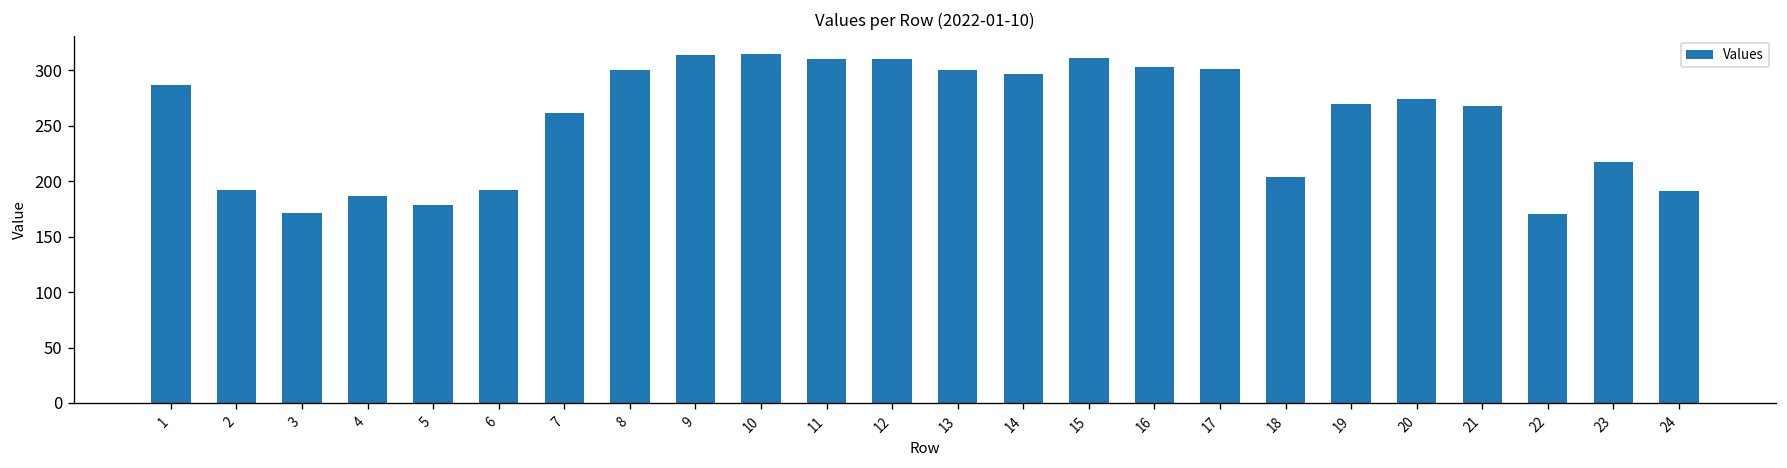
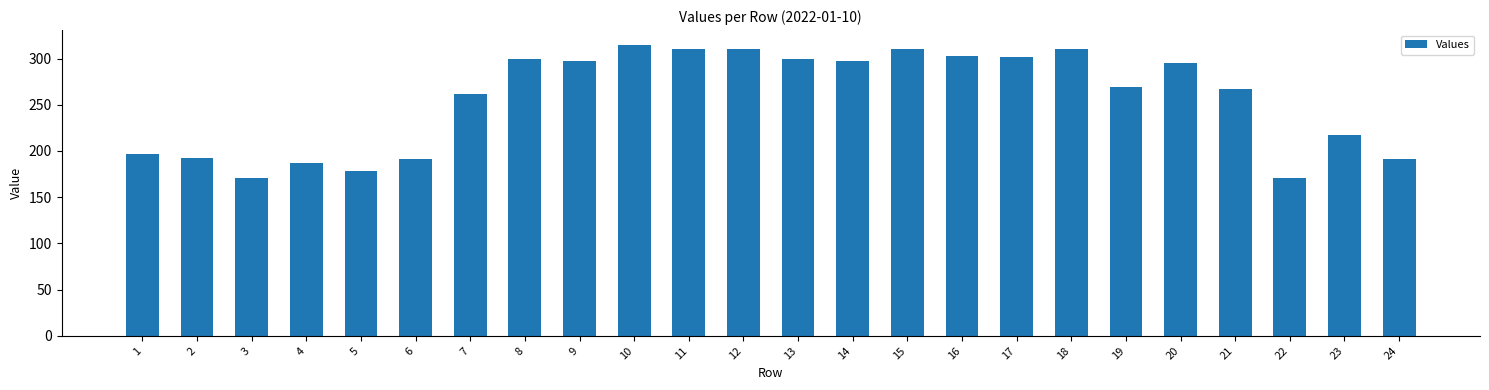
  {
-   "1": 290,
+   "1": 200,
    "2": 190,
    "3": 170,
    "4": 190,
    "5": 180,
    "6": 190,
    "7": 260,
    "8": 300,
-   "9": 310,
+   "9": 300,
    "10": 320,
    "11": 310,
    "12": 310,
    "13": 300,
    "14": 300,
    "15": 310,
    "16": 300,
    "17": 300,
-   "18": 200,
+   "18": 310,
    "19": 270,
-   "20": 270,
+   "20": 290,
    "21": 270,
    "22": 170,
    "23": 220,
    "24": 190
  }
